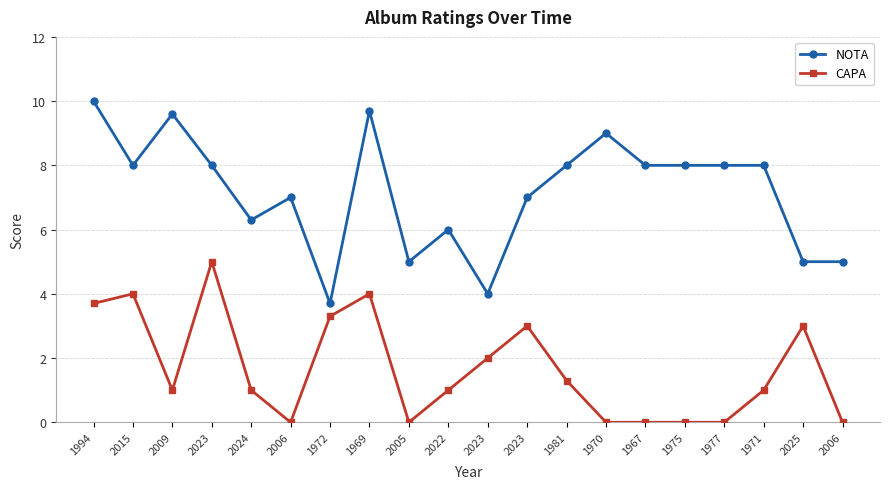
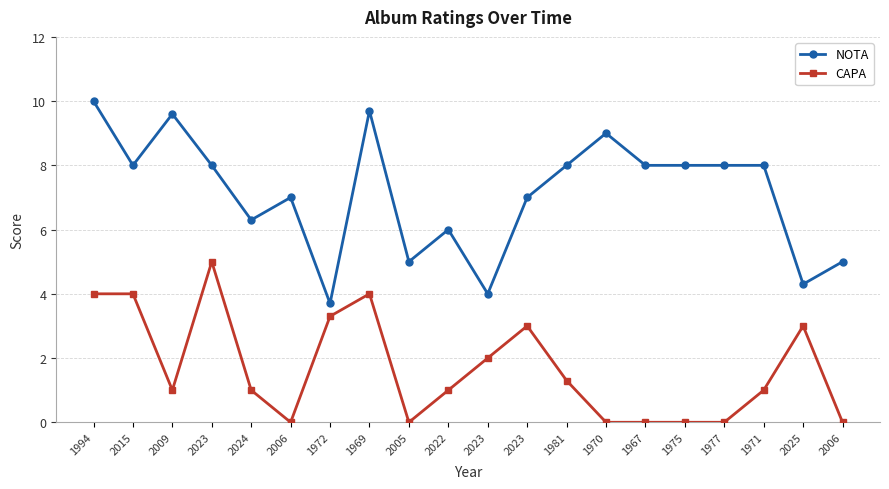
  {
    "NOTA": {
      "1994": 10.0,
      "2015": 8.0,
      "2009": 9.6,
      "2024": 6.3,
      "1972": 3.7,
      "1969": 9.7,
      "2005": 5.0,
      "2022": 6.0,
      "1981": 8.0,
      "1970": 9.0,
      "1967": 8.0,
      "1975": 8.0,
      "1977": 8.0,
      "1971": 8.0,
-     "2025": 5.0
+     "2025": 4.3
    },
    "CAPA": {
-     "1994": 3.7,
+     "1994": 4.0,
      "2015": 4.0,
      "2009": 1.0,
      "2024": 1.0,
      "1972": 3.3,
      "1969": 4.0,
      "2005": 0.0,
      "2022": 1.0,
      "1981": 1.3,
      "1970": 0.0,
      "1967": 0.0,
      "1975": 0.0,
      "1977": 0.0,
      "1971": 1.0,
      "2025": 3.0
    }
  }
